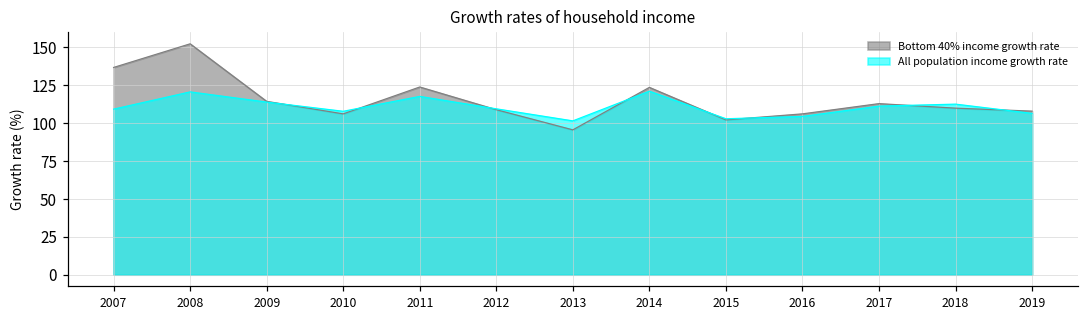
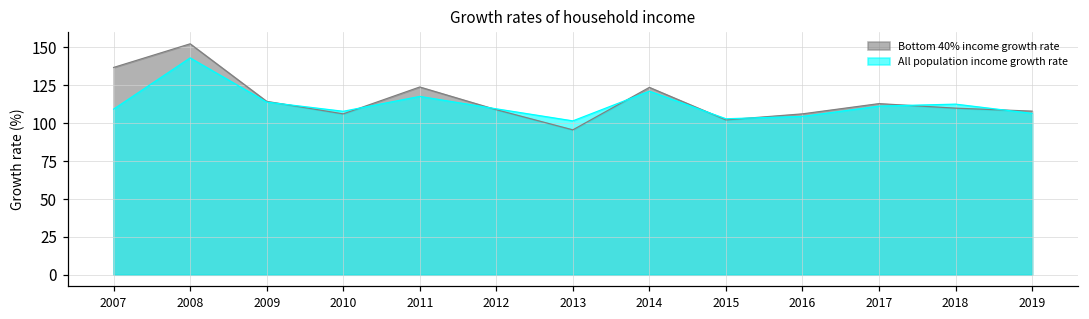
  {
    "Bottom 40% income growth rate": {
      "2007": 137,
      "2008": 152,
      "2011": 124,
      "2013": 96,
      "2014": 124,
      "2018": 110
    },
    "All population income growth rate": {
      "2007": 109,
-     "2008": 121,
+     "2008": 143,
      "2011": 118,
      "2013": 102,
      "2014": 121,
      "2018": 113
    }
  }
